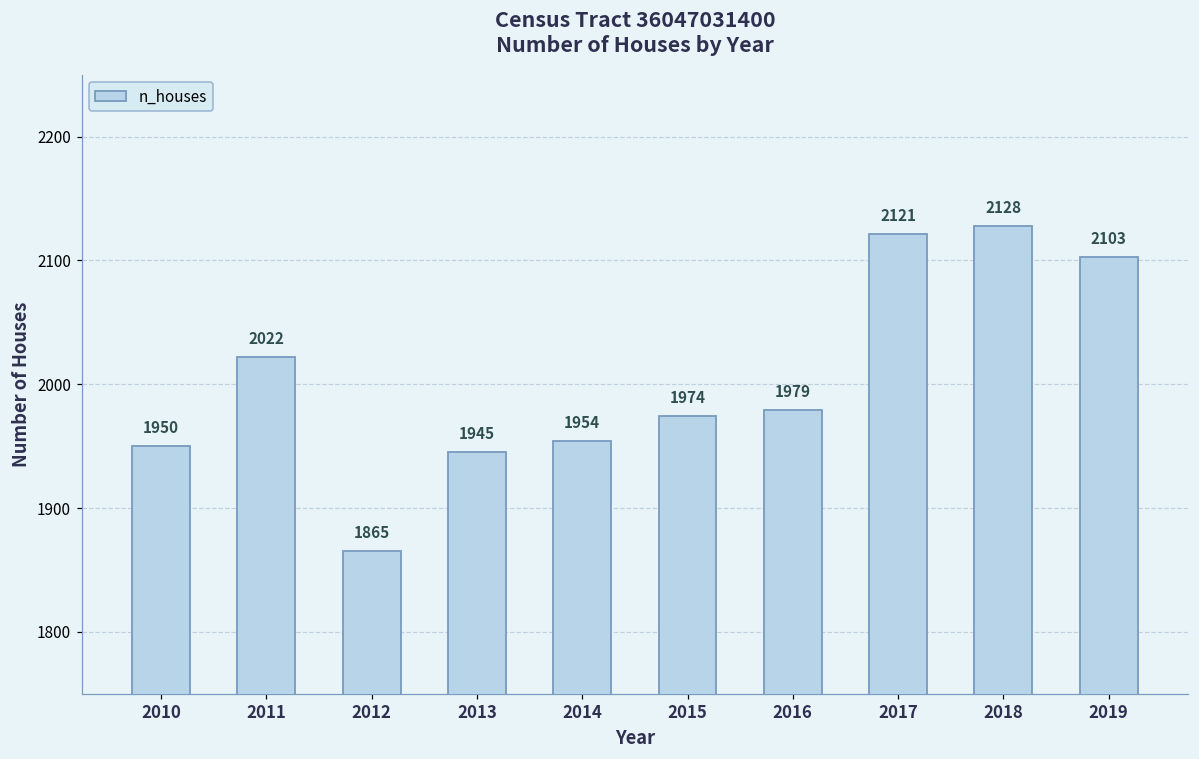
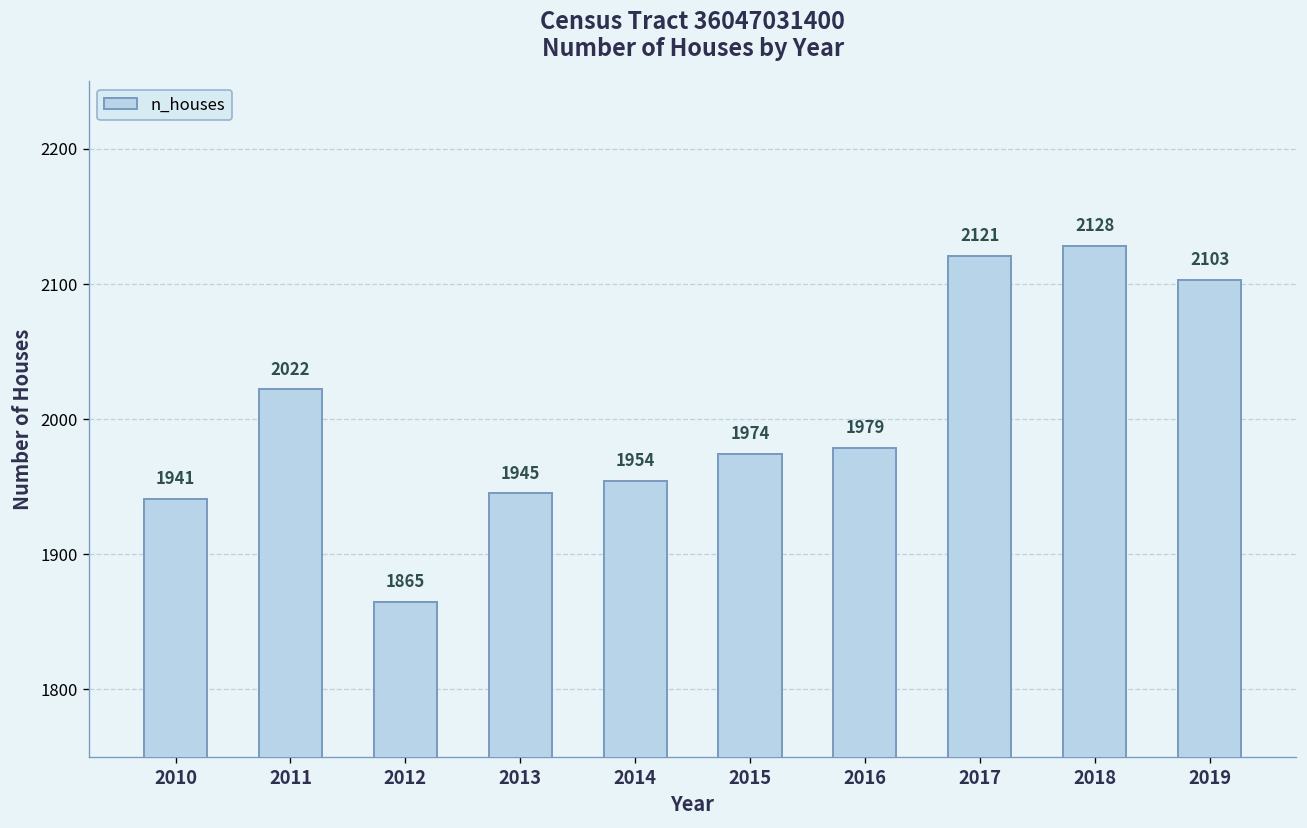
  {
-   "2010": 1950,
+   "2010": 1941,
    "2011": 2022,
    "2012": 1865,
    "2013": 1945,
    "2014": 1954,
    "2015": 1974,
    "2016": 1979,
    "2017": 2121,
    "2018": 2128,
    "2019": 2103
  }
